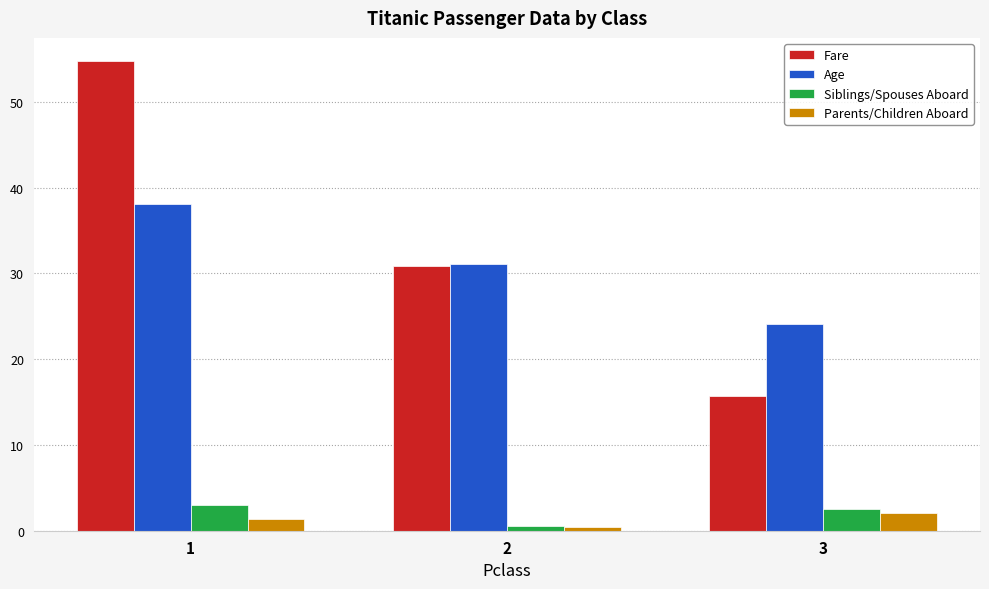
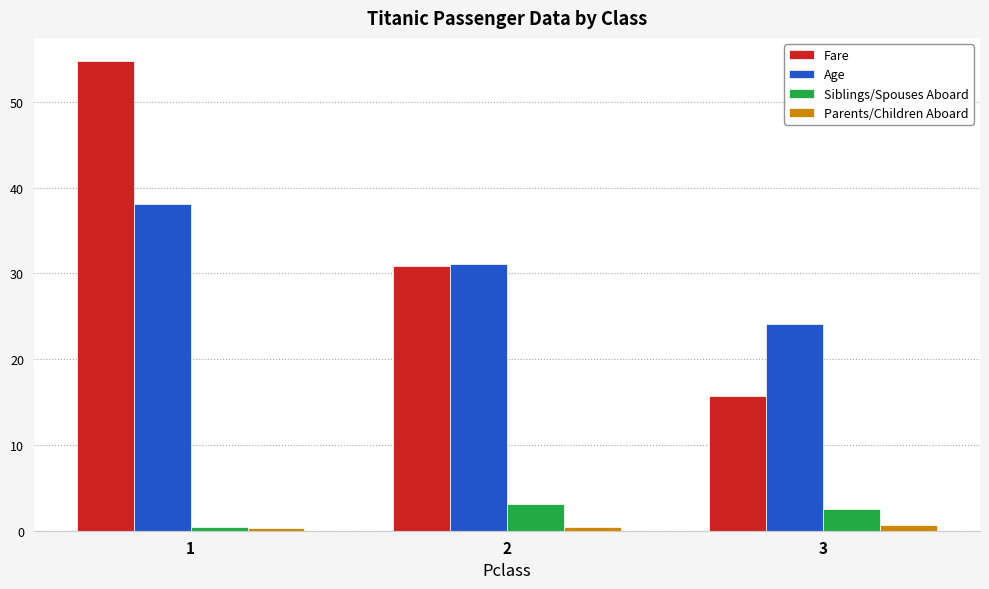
  {
    "Fare": {
      "1": 55,
      "2": 31,
      "3": 16
    },
    "Age": {
      "1": 38,
      "2": 31,
      "3": 24
    },
    "Siblings/Spouses Aboard": {
-     "1": 3,
-     "2": 1,
+     "1": 0,
+     "2": 3,
      "3": 3
    },
    "Parents/Children Aboard": {
-     "1": 1,
+     "1": 0,
      "2": 0,
-     "3": 2
+     "3": 1
    }
  }
